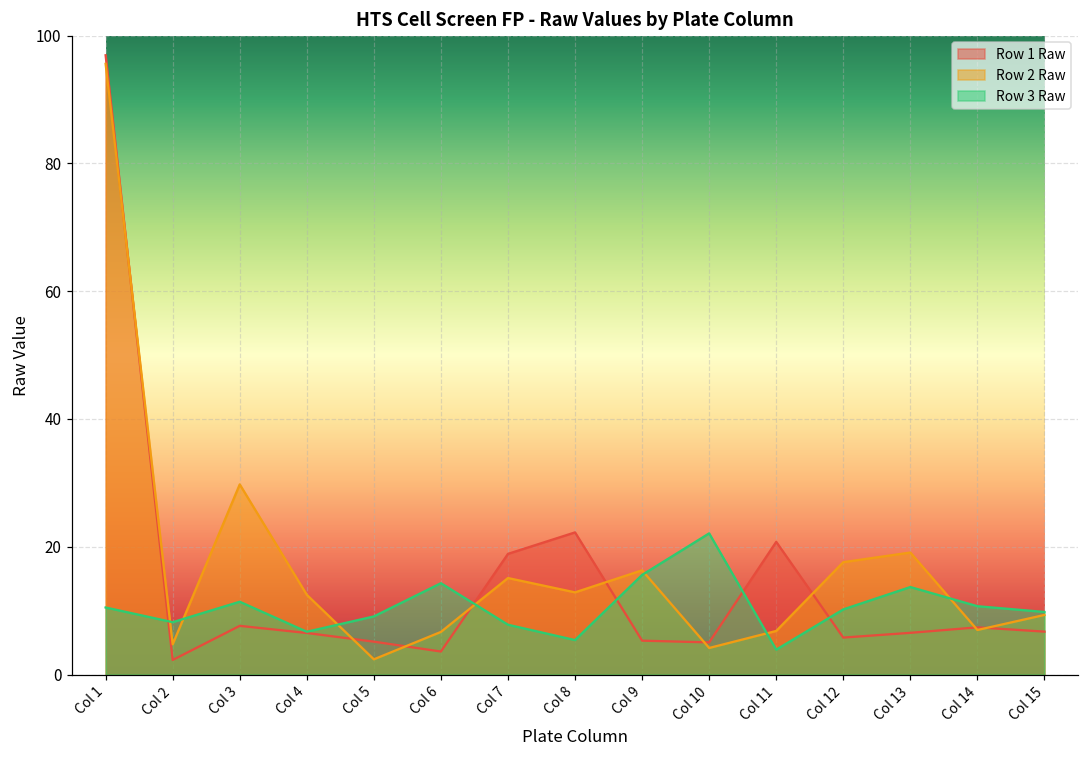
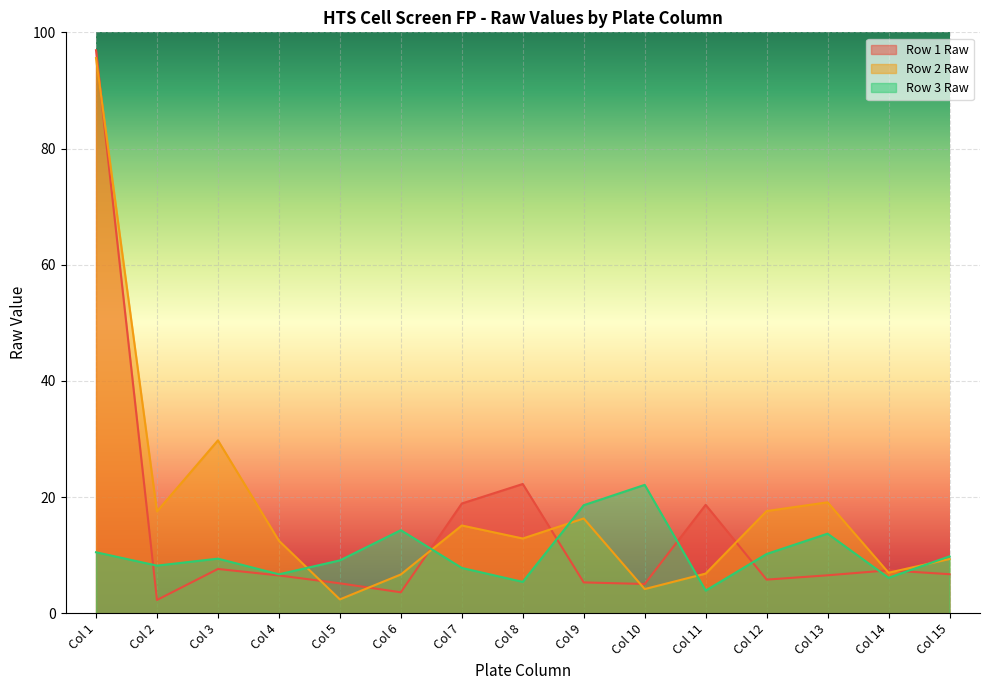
  {
    "Row 1 Raw": {
      "Col 1": 97,
      "Col 2": 2,
      "Col 3": 8,
      "Col 5": 5,
      "Col 6": 4,
      "Col 7": 19,
      "Col 8": 22,
      "Col 9": 5,
      "Col 10": 5,
-     "Col 11": 21,
+     "Col 11": 19,
      "Col 12": 6,
      "Col 13": 7,
      "Col 15": 7
    },
    "Row 2 Raw": {
      "Col 1": 96,
-     "Col 2": 5,
+     "Col 2": 18,
      "Col 3": 30,
      "Col 4": 12,
      "Col 5": 2,
      "Col 6": 7,
      "Col 7": 15,
      "Col 8": 13,
      "Col 9": 16,
      "Col 10": 4,
      "Col 11": 7,
      "Col 12": 18,
      "Col 13": 19,
      "Col 15": 9
    },
    "Row 3 Raw": {
      "Col 1": 11,
      "Col 2": 8,
-     "Col 3": 11,
+     "Col 3": 9,
      "Col 5": 9,
      "Col 6": 14,
      "Col 7": 8,
      "Col 8": 5,
-     "Col 9": 16,
+     "Col 9": 19,
      "Col 10": 22,
      "Col 11": 4,
      "Col 12": 10,
      "Col 13": 14,
-     "Col 14": 11,
+     "Col 14": 6,
      "Col 15": 10
    }
  }
